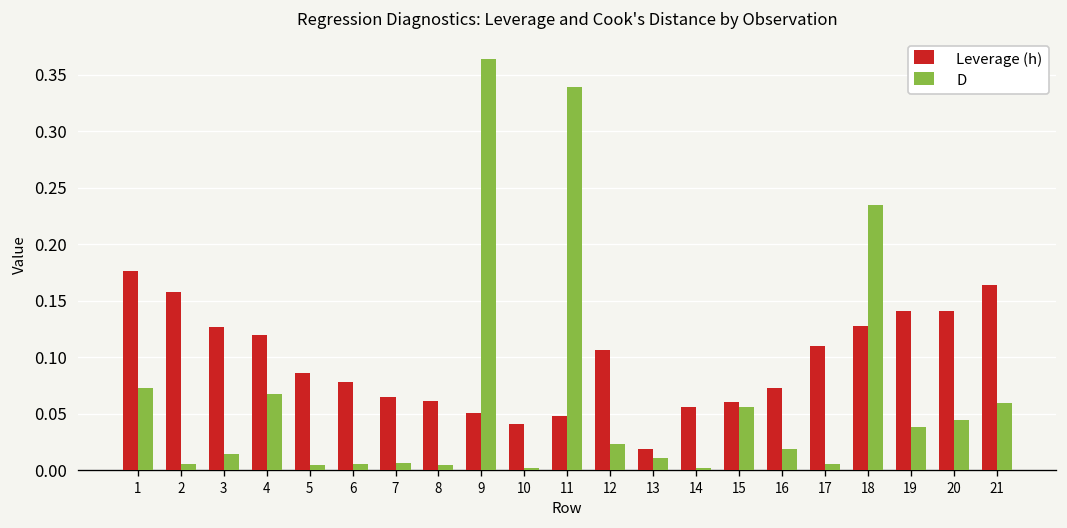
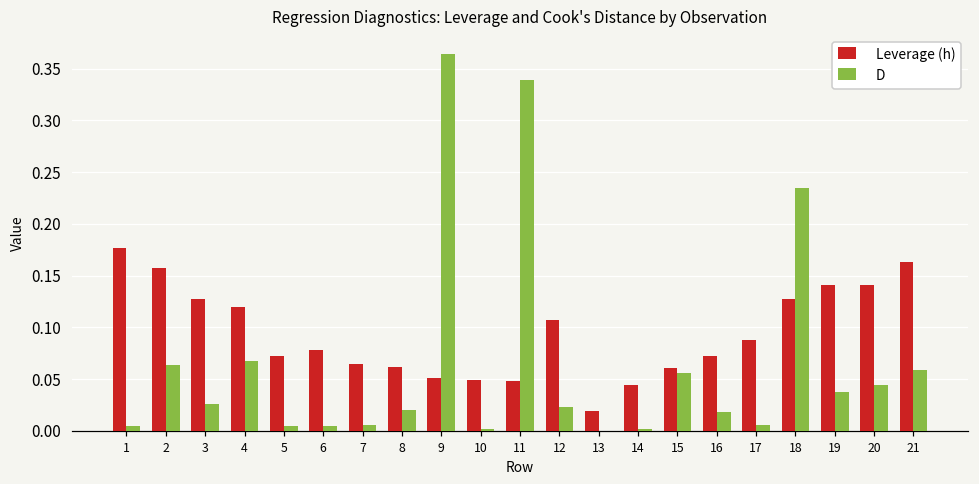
  {
    "Leverage (h)": {
      "1": 0.18,
      "2": 0.16,
      "3": 0.13,
      "4": 0.12,
-     "5": 0.09,
+     "5": 0.07,
      "6": 0.08,
      "7": 0.07,
      "8": 0.06,
      "9": 0.05,
-     "10": 0.04,
+     "10": 0.05,
      "11": 0.05,
      "12": 0.11,
      "13": 0.02,
-     "14": 0.06,
+     "14": 0.04,
      "15": 0.06,
      "16": 0.07,
-     "17": 0.11,
+     "17": 0.09,
      "18": 0.13,
      "19": 0.14,
      "20": 0.14,
      "21": 0.16
    },
    "D": {
-     "1": 0.07,
-     "2": 0.01,
-     "3": 0.01,
+     "1": 0.00,
+     "2": 0.06,
+     "3": 0.03,
      "4": 0.07,
      "5": 0.00,
      "6": 0.01,
      "7": 0.01,
-     "8": 0.00,
+     "8": 0.02,
      "9": 0.36,
      "11": 0.34,
      "12": 0.02,
-     "13": 0.01,
+     "13": 0.00,
      "15": 0.06,
      "16": 0.02,
      "17": 0.01,
      "18": 0.24,
      "19": 0.04,
      "20": 0.04,
      "21": 0.06
    }
  }
